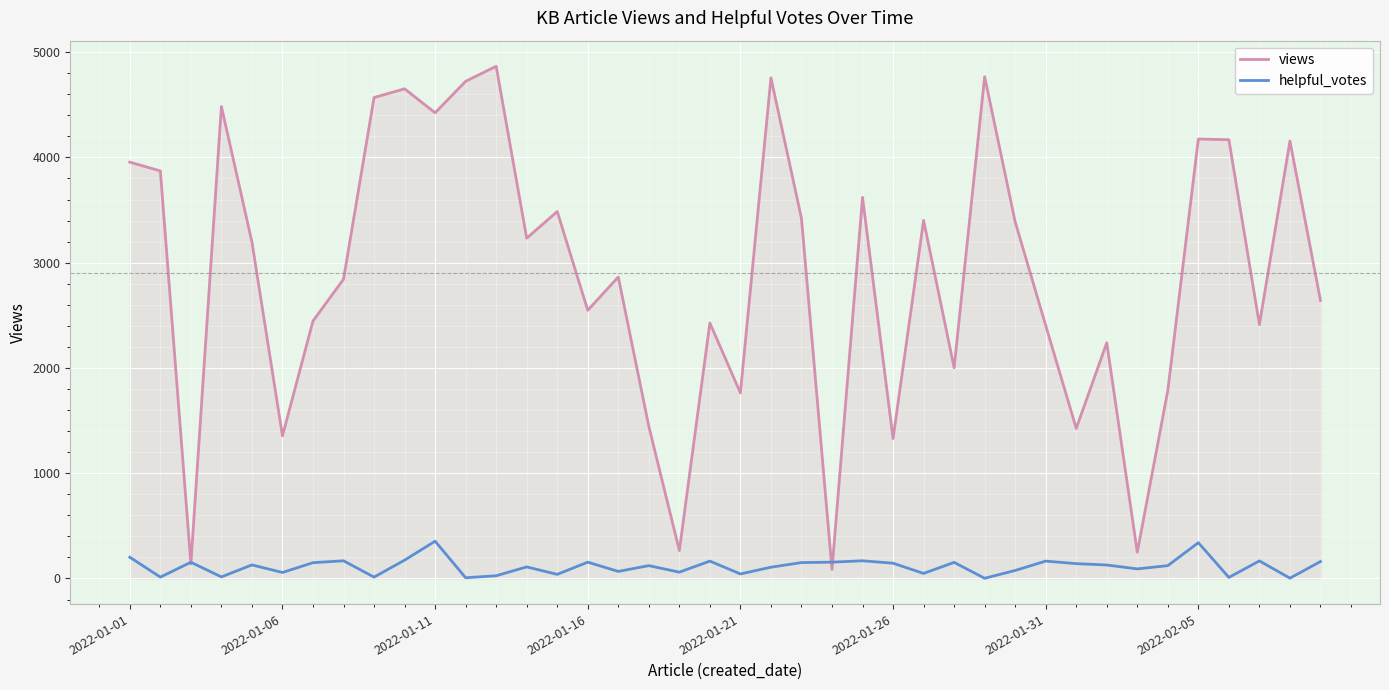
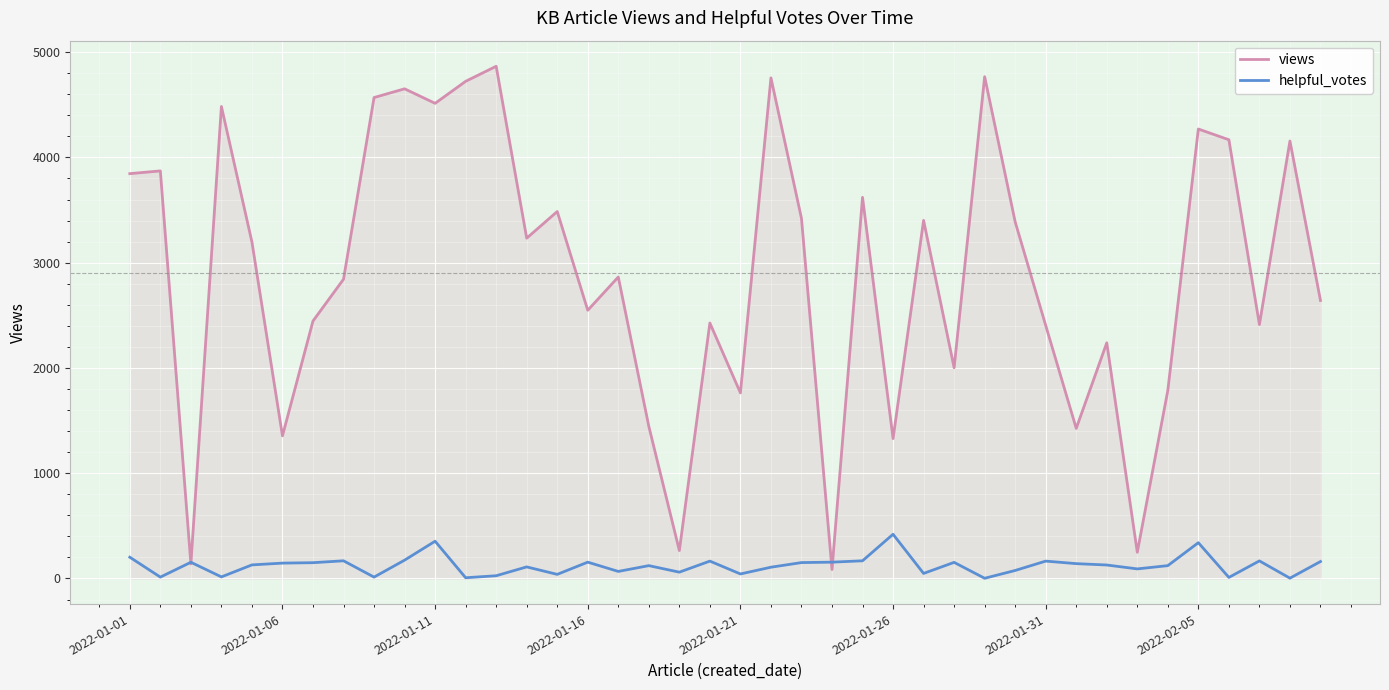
  {
    "views": {
-     "2022-01-01": 3960,
+     "2022-01-01": 3850,
      "2022-01-06": 1360,
-     "2022-01-11": 4420,
+     "2022-01-11": 4510,
      "2022-01-16": 2550,
      "2022-01-21": 1760,
      "2022-01-26": 1330,
      "2022-01-31": 2400,
-     "2022-02-05": 4180
+     "2022-02-05": 4270
    },
    "helpful_votes": {
      "2022-01-01": 200,
-     "2022-01-06": 60,
+     "2022-01-06": 150,
      "2022-01-11": 350,
      "2022-01-16": 160,
      "2022-01-21": 40,
-     "2022-01-26": 150,
+     "2022-01-26": 420,
      "2022-01-31": 170,
      "2022-02-05": 340
    }
  }
